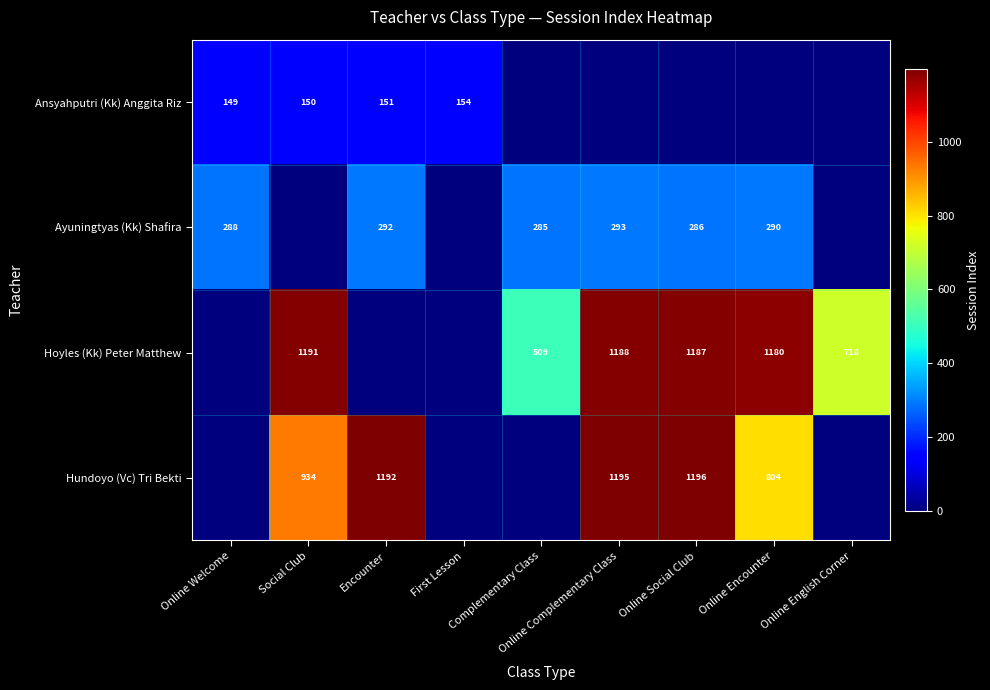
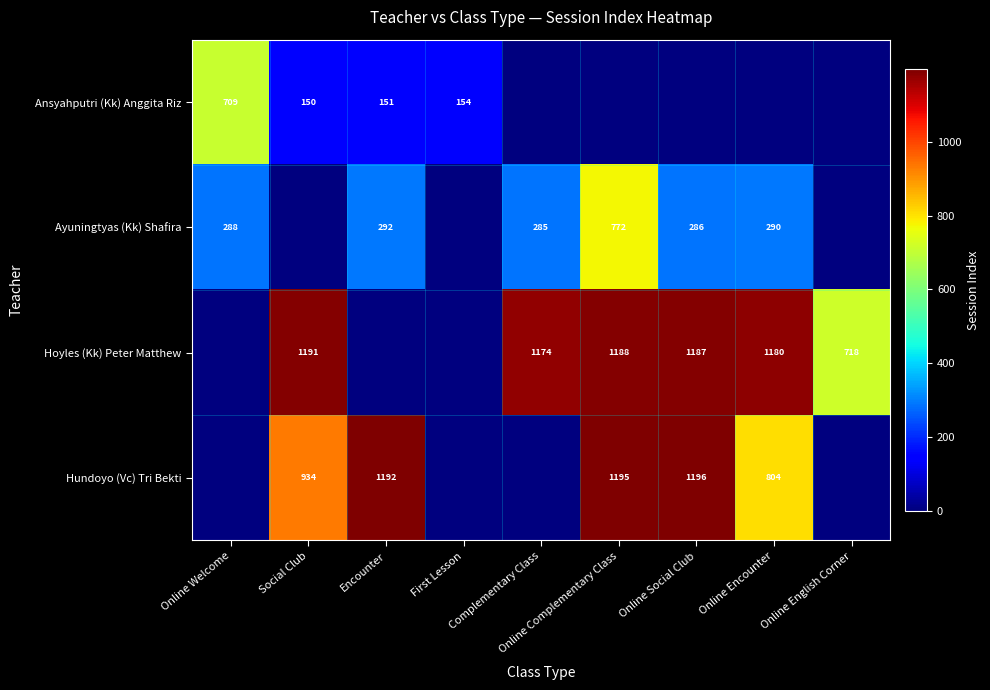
  {
    "Ansyahputri (Kk) Anggita Riz": {
-     "Online Welcome": 149,
+     "Online Welcome": 709,
      "Social Club": 150,
      "Encounter": 151,
      "First Lesson": 154
    },
    "Ayuningtyas (Kk) Shafira": {
      "Online Welcome": 288,
      "Encounter": 292,
      "Complementary Class": 285,
-     "Online Complementary Class": 293,
+     "Online Complementary Class": 772,
      "Online Social Club": 286,
      "Online Encounter": 290
    },
    "Hoyles (Kk) Peter Matthew": {
      "Social Club": 1191,
-     "Complementary Class": 509,
+     "Complementary Class": 1174,
      "Online Complementary Class": 1188,
      "Online Social Club": 1187,
      "Online Encounter": 1180,
      "Online English Corner": 718
    },
    "Hundoyo (Vc) Tri Bekti": {
      "Social Club": 934,
      "Encounter": 1192,
      "Online Complementary Class": 1195,
      "Online Social Club": 1196,
      "Online Encounter": 804
    }
  }
